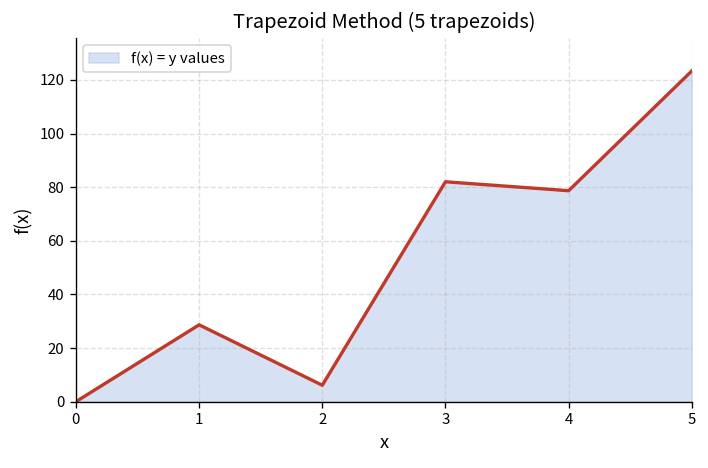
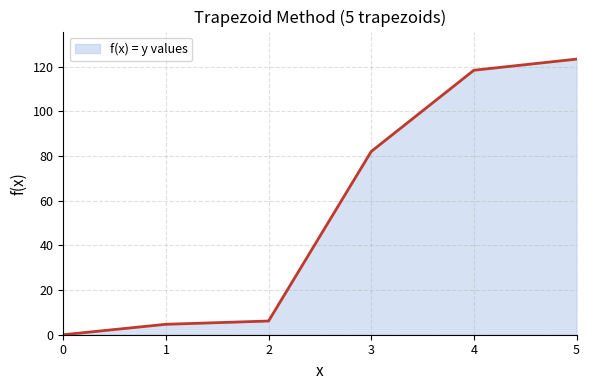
  {
    "0": 0,
-   "1": 29,
+   "1": 5,
    "2": 6,
    "3": 82,
-   "4": 79,
+   "4": 118,
    "5": 123
  }
